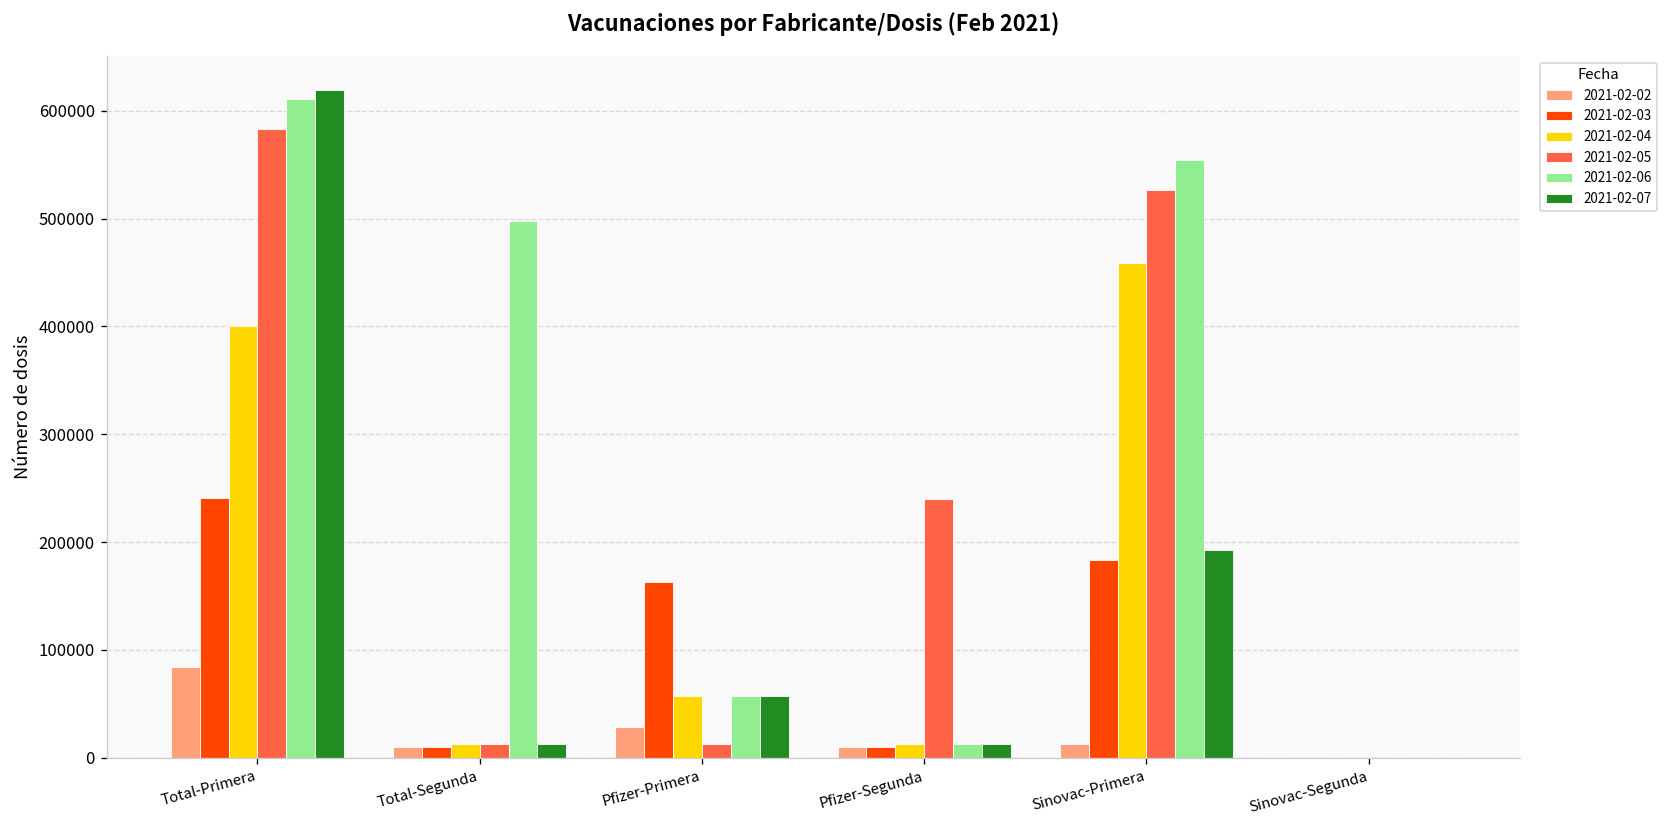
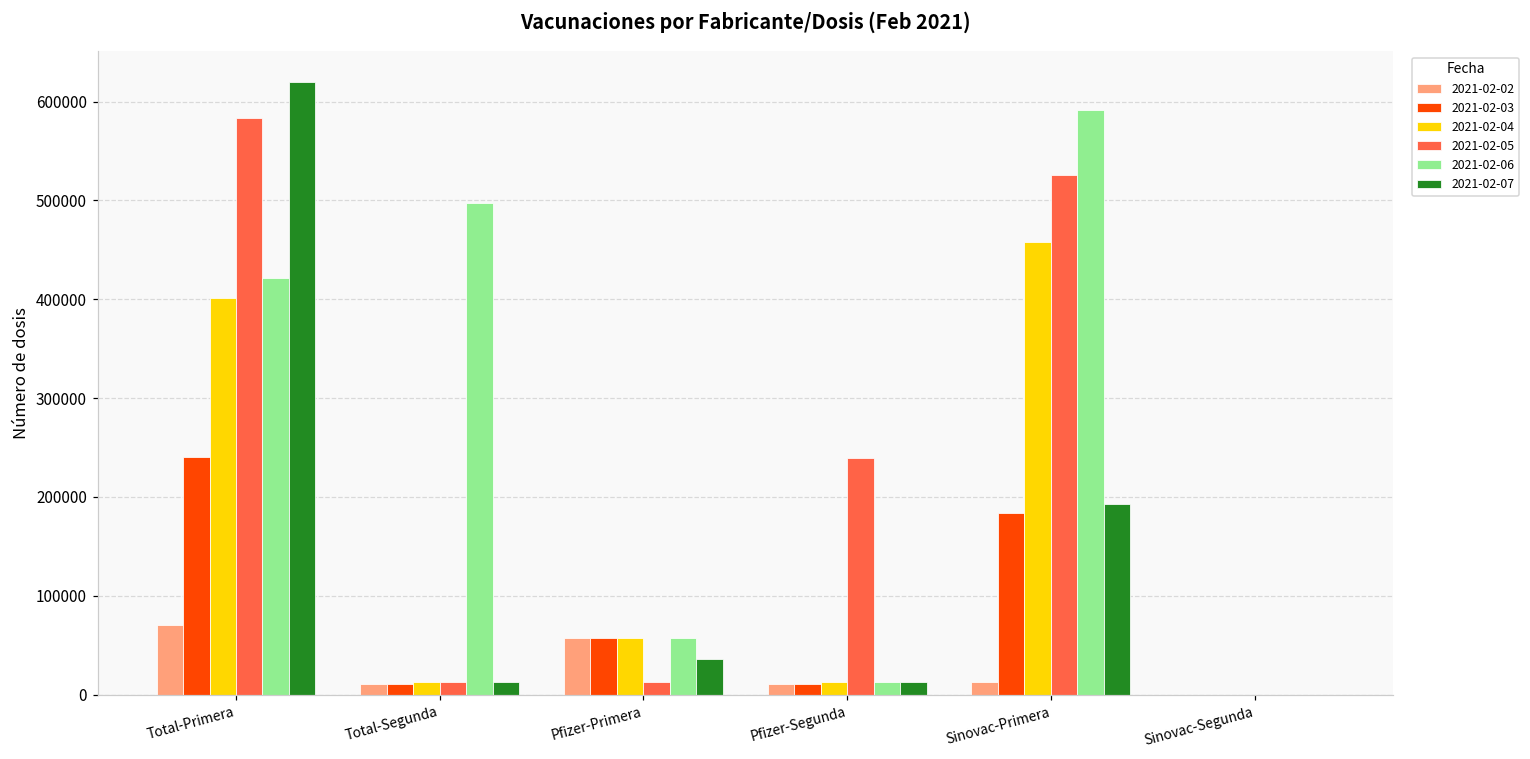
  {
    "2021-02-02": {
-     "Total-Primera": 80000,
+     "Total-Primera": 70000,
      "Total-Segunda": 10000,
-     "Pfizer-Primera": 30000,
+     "Pfizer-Primera": 60000,
      "Pfizer-Segunda": 10000,
      "Sinovac-Primera": 10000,
      "Sinovac-Segunda": 0
    },
    "2021-02-03": {
      "Total-Primera": 240000,
      "Total-Segunda": 10000,
-     "Pfizer-Primera": 160000,
+     "Pfizer-Primera": 60000,
      "Pfizer-Segunda": 10000,
      "Sinovac-Primera": 180000,
      "Sinovac-Segunda": 0
    },
    "2021-02-04": {
      "Total-Primera": 400000,
      "Total-Segunda": 10000,
      "Pfizer-Primera": 60000,
      "Pfizer-Segunda": 10000,
      "Sinovac-Primera": 460000,
      "Sinovac-Segunda": 0
    },
    "2021-02-05": {
      "Total-Primera": 580000,
      "Total-Segunda": 10000,
      "Pfizer-Primera": 10000,
      "Pfizer-Segunda": 240000,
      "Sinovac-Primera": 530000,
      "Sinovac-Segunda": 0
    },
    "2021-02-06": {
-     "Total-Primera": 610000,
+     "Total-Primera": 420000,
      "Total-Segunda": 500000,
      "Pfizer-Primera": 60000,
      "Pfizer-Segunda": 10000,
-     "Sinovac-Primera": 550000,
+     "Sinovac-Primera": 590000,
      "Sinovac-Segunda": 0
    },
    "2021-02-07": {
      "Total-Primera": 620000,
      "Total-Segunda": 10000,
-     "Pfizer-Primera": 60000,
+     "Pfizer-Primera": 40000,
      "Pfizer-Segunda": 10000,
      "Sinovac-Primera": 190000,
      "Sinovac-Segunda": 0
    }
  }
